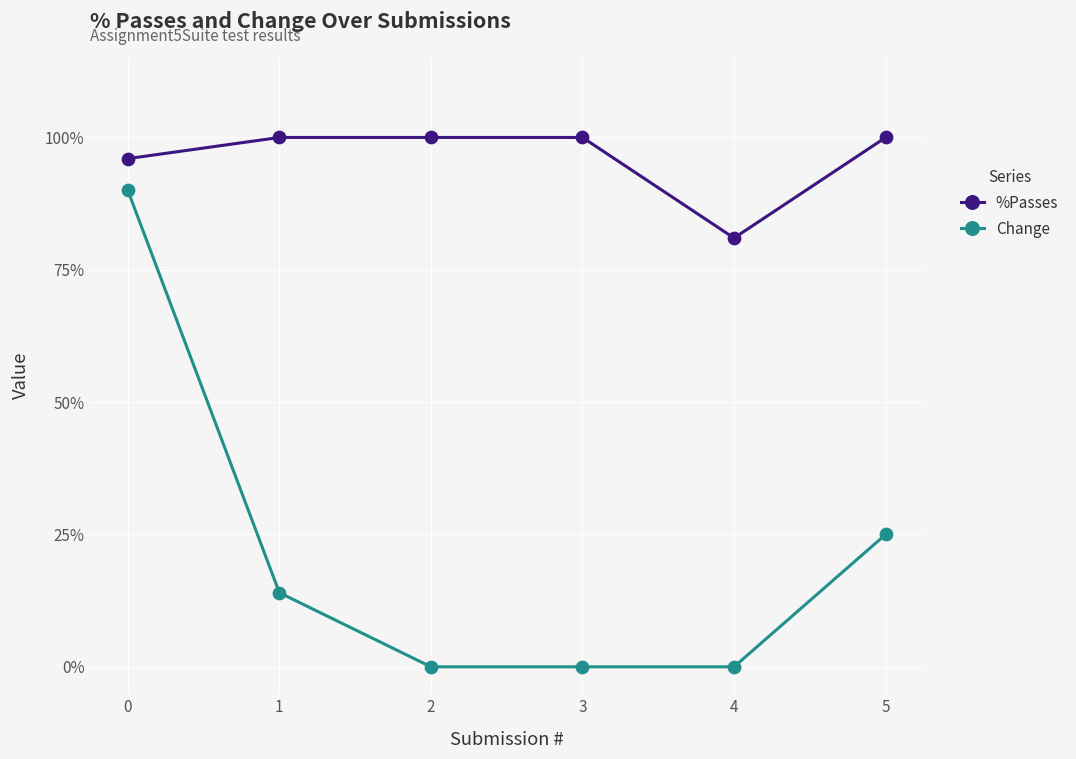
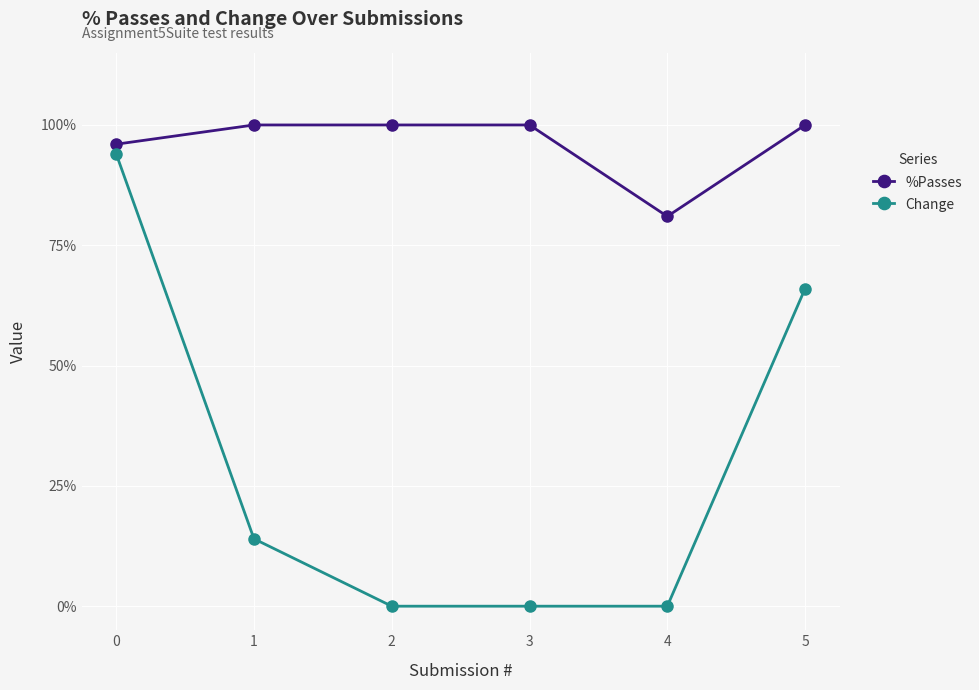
  {
    "%Passes": {
      "0": "96%",
      "1": "100%",
      "2": "100%",
      "3": "100%",
      "4": "81%",
      "5": "100%"
    },
    "Change": {
-     "0": "90%",
+     "0": "94%",
      "1": "14%",
      "2": "0%",
      "3": "0%",
      "4": "0%",
-     "5": "25%"
+     "5": "66%"
    }
  }
